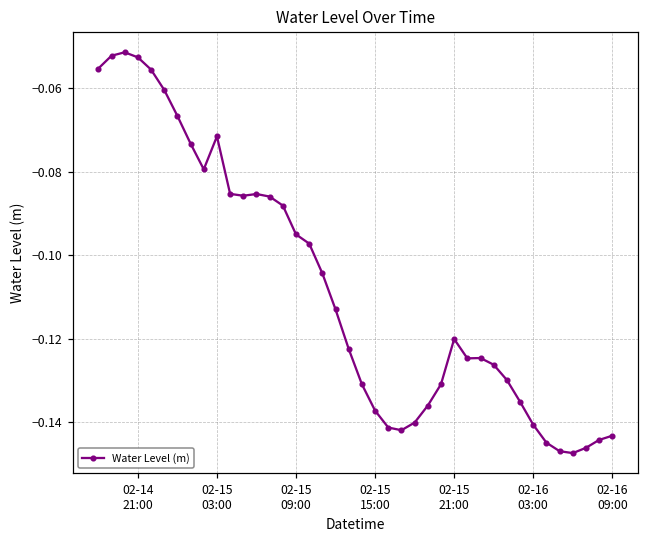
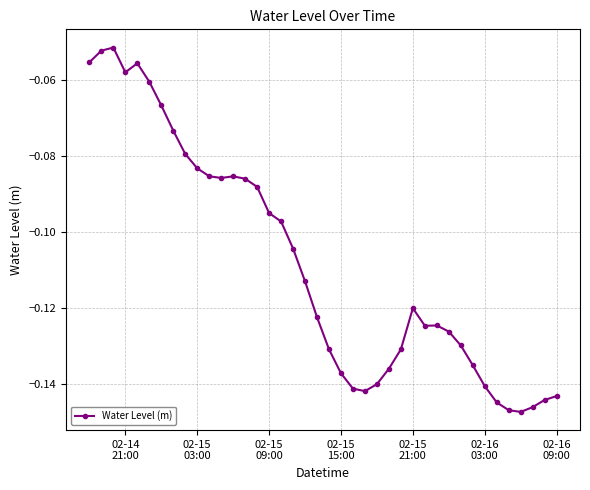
  {
-   "02-14 21:00": -0.053,
-   "02-15 03:00": -0.072,
+   "02-14 21:00": -0.058,
+   "02-15 03:00": -0.083,
    "02-15 09:00": -0.095,
    "02-15 15:00": -0.137,
    "02-15 21:00": -0.120,
    "02-16 03:00": -0.141,
    "02-16 09:00": -0.143
  }
